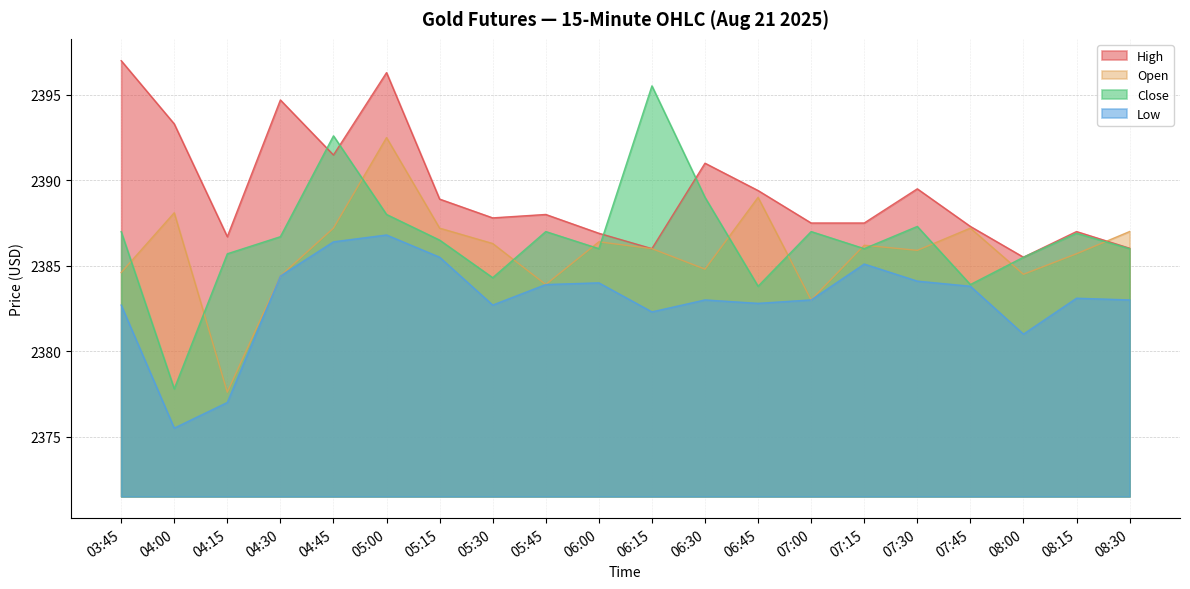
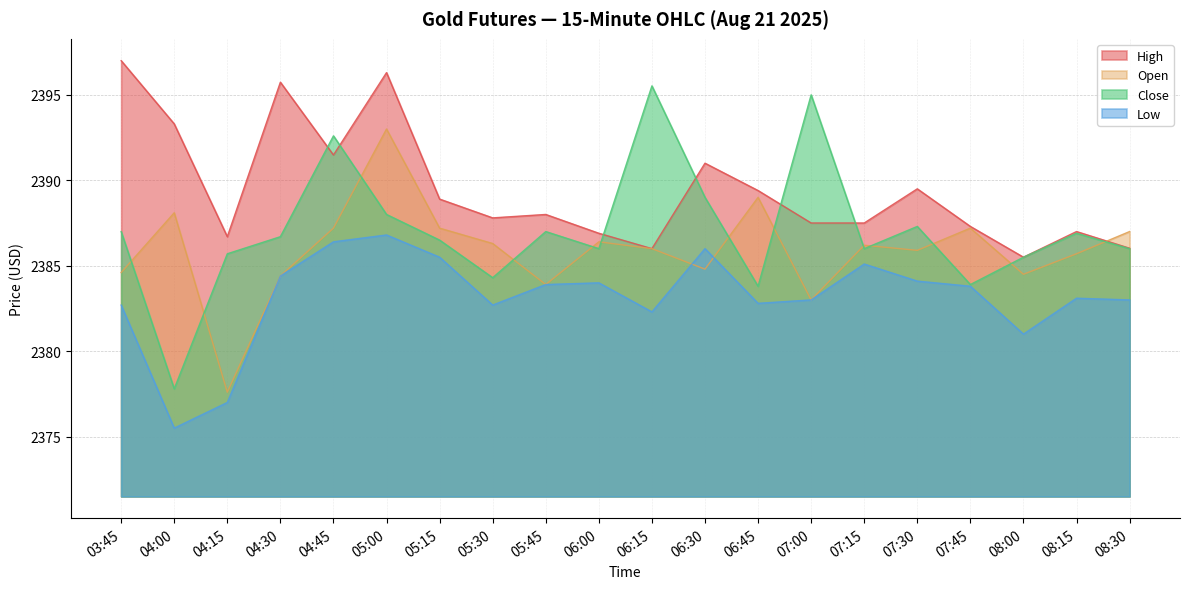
  {
    "High": {
      "03:45": 2397.0,
      "04:00": 2393.3,
      "04:15": 2386.7,
-     "04:30": 2394.7,
+     "04:30": 2395.7,
      "04:45": 2391.5,
      "05:00": 2396.3,
      "05:15": 2388.9,
      "05:30": 2387.8,
      "05:45": 2388.0,
      "06:00": 2386.9,
      "06:30": 2391.0,
      "06:45": 2389.4,
      "07:00": 2387.5,
      "07:15": 2387.5,
      "07:30": 2389.5
    },
    "Open": {
      "03:45": 2384.6,
      "04:00": 2388.1,
      "04:15": 2377.6,
      "04:45": 2387.2,
-     "05:00": 2392.5,
+     "05:00": 2393.0,
      "05:15": 2387.2,
      "05:30": 2386.3,
      "06:00": 2386.4,
      "06:30": 2384.8,
      "06:45": 2389.0,
      "07:15": 2386.2,
      "07:30": 2385.9,
      "08:00": 2384.5,
      "08:15": 2385.7,
      "08:30": 2387.0
    },
    "Close": {
      "03:45": 2387,
      "04:00": 2377.8,
      "04:15": 2385.7,
      "04:30": 2386.7,
      "04:45": 2392.6,
      "05:00": 2388,
      "05:15": 2386.5,
      "05:30": 2384.3,
      "05:45": 2387,
      "06:00": 2386,
      "06:15": 2395.5,
      "06:30": 2389,
      "06:45": 2383.8,
-     "07:00": 2387,
+     "07:00": 2395,
      "07:15": 2386,
      "07:30": 2387.3
    },
    "Low": {
      "03:45": 2382.7,
      "04:00": 2375.5,
      "04:15": 2377,
      "04:45": 2386.4,
      "05:00": 2386.8,
      "05:15": 2385.5,
      "05:30": 2382.7,
      "06:00": 2384,
      "06:15": 2382.3,
-     "06:30": 2383,
+     "06:30": 2386,
      "06:45": 2382.8,
      "07:15": 2385,
      "07:30": 2384,
      "08:00": 2381,
      "08:15": 2383,
      "08:30": 2383
    }
  }
